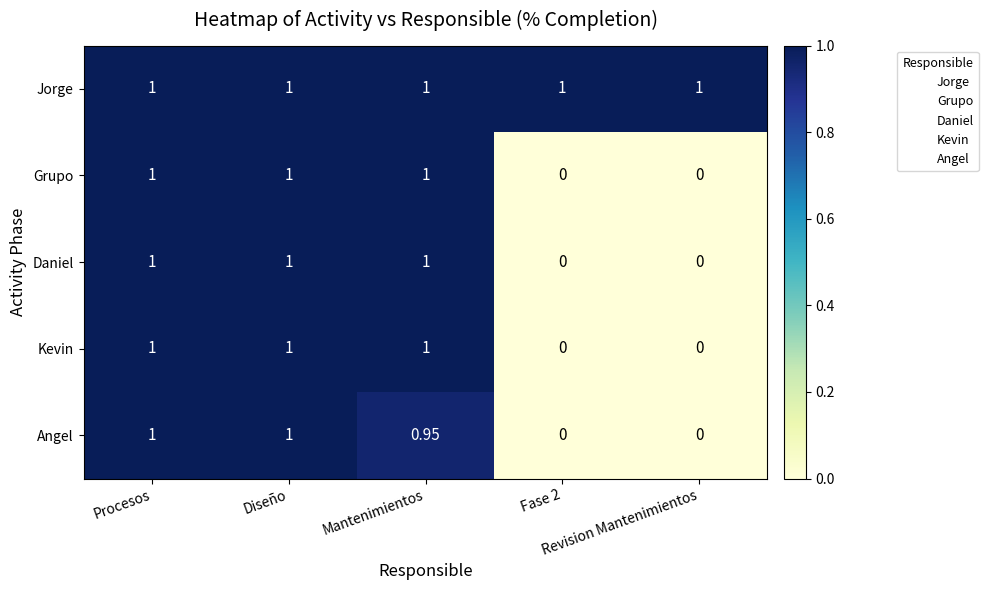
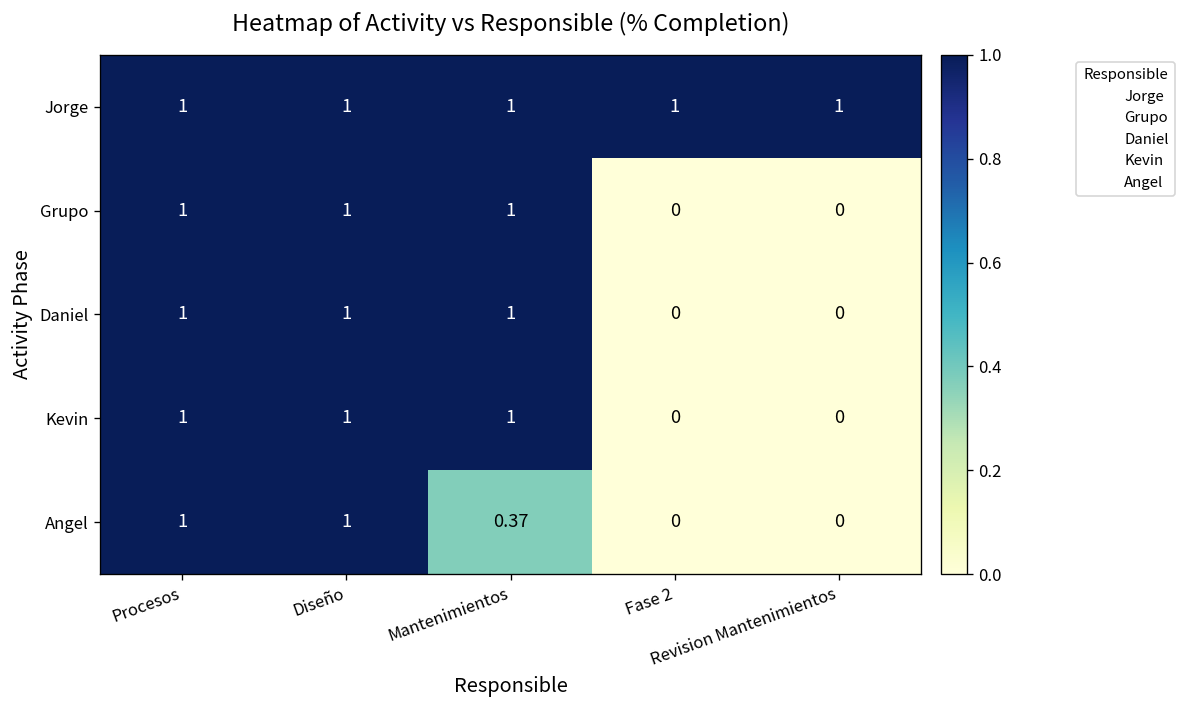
  {
    "Jorge": {
      "Procesos": 1,
      "Diseño": 1,
      "Mantenimientos": 1,
      "Fase 2": 1,
      "Revision Mantenimientos": 1
    },
    "Grupo": {
      "Procesos": 1,
      "Diseño": 1,
      "Mantenimientos": 1,
      "Fase 2": 0,
      "Revision Mantenimientos": 0
    },
    "Daniel": {
      "Procesos": 1,
      "Diseño": 1,
      "Mantenimientos": 1,
      "Fase 2": 0,
      "Revision Mantenimientos": 0
    },
    "Kevin": {
      "Procesos": 1,
      "Diseño": 1,
      "Mantenimientos": 1,
      "Fase 2": 0,
      "Revision Mantenimientos": 0
    },
    "Angel": {
      "Procesos": 1,
      "Diseño": 1,
-     "Mantenimientos": 0.95,
+     "Mantenimientos": 0.37,
      "Fase 2": 0,
      "Revision Mantenimientos": 0
    }
  }
